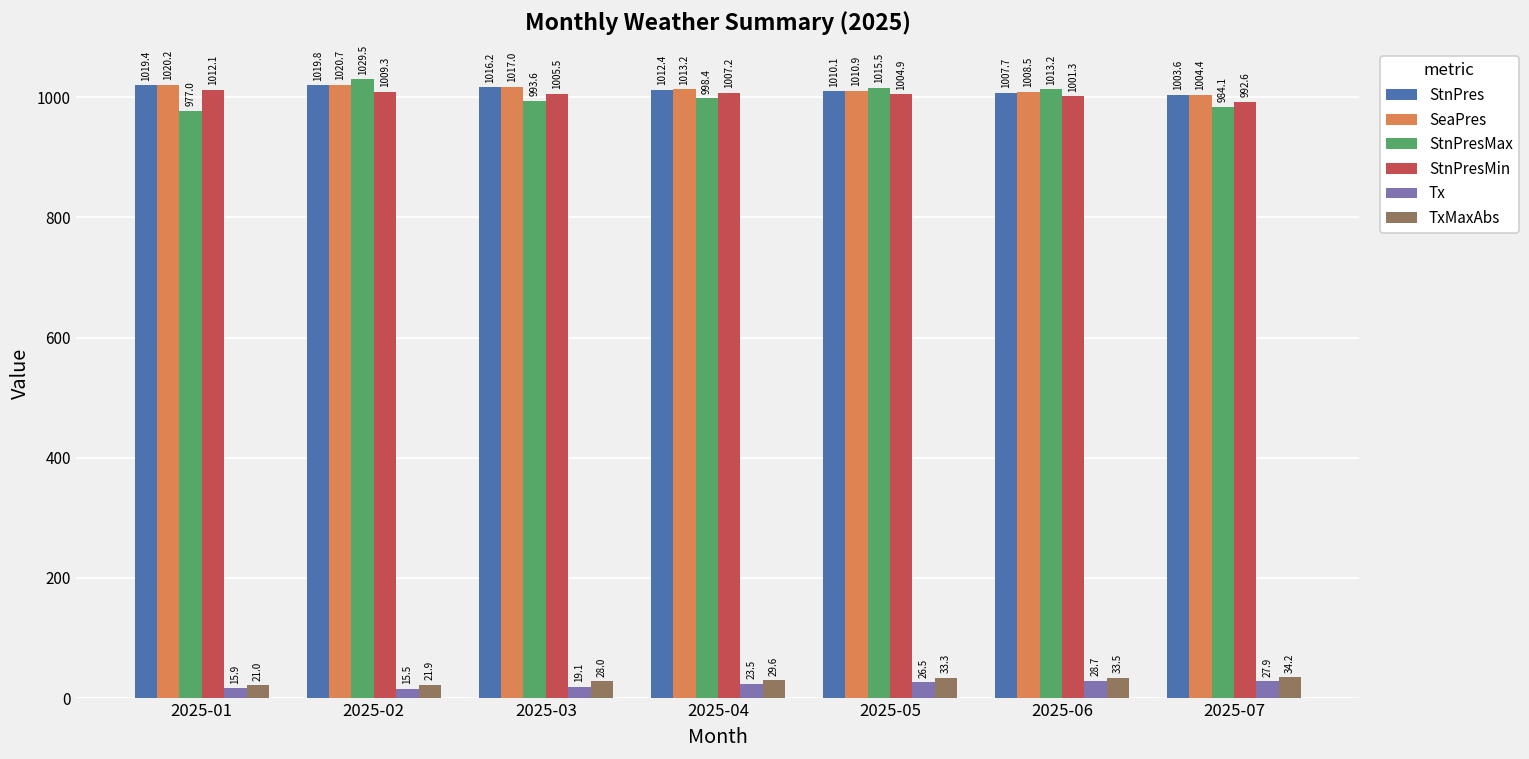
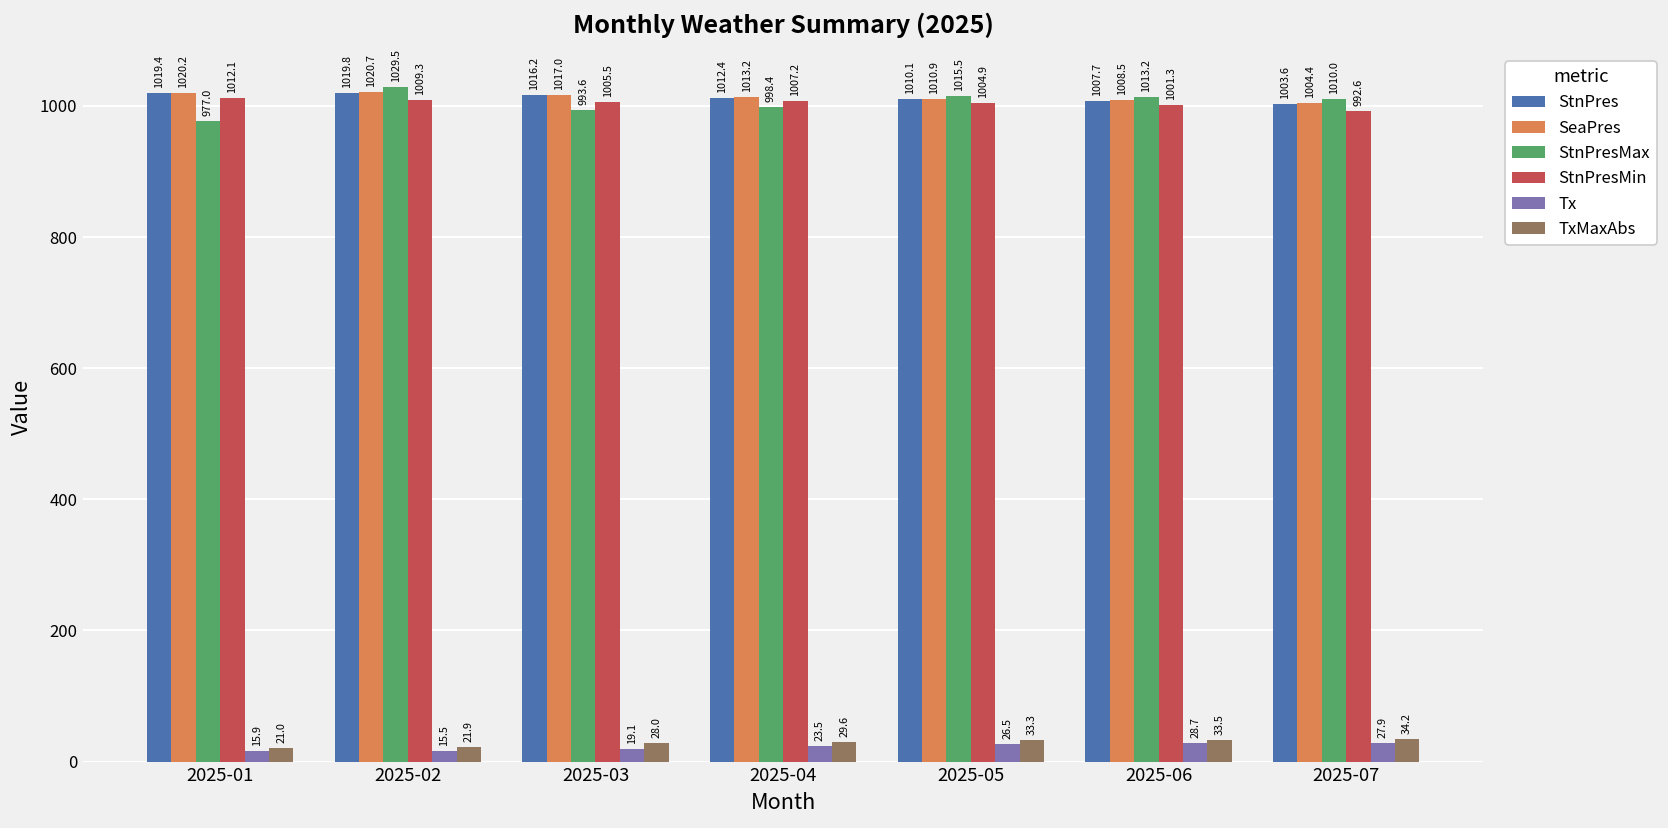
  {
    "StnPresMax": {
      "2025-01": 977.0,
      "2025-02": 1029.5,
      "2025-03": 993.6,
      "2025-04": 998.4,
      "2025-05": 1015.5,
      "2025-06": 1013.2,
-     "2025-07": 984.1
+     "2025-07": 1010.0
    },
    "TxMaxAbs": {
      "2025-01": 21.0,
      "2025-02": 21.9,
      "2025-03": 28.0,
      "2025-04": 29.6,
      "2025-05": 33.3,
      "2025-06": 33.5,
      "2025-07": 34.2
    }
  }
